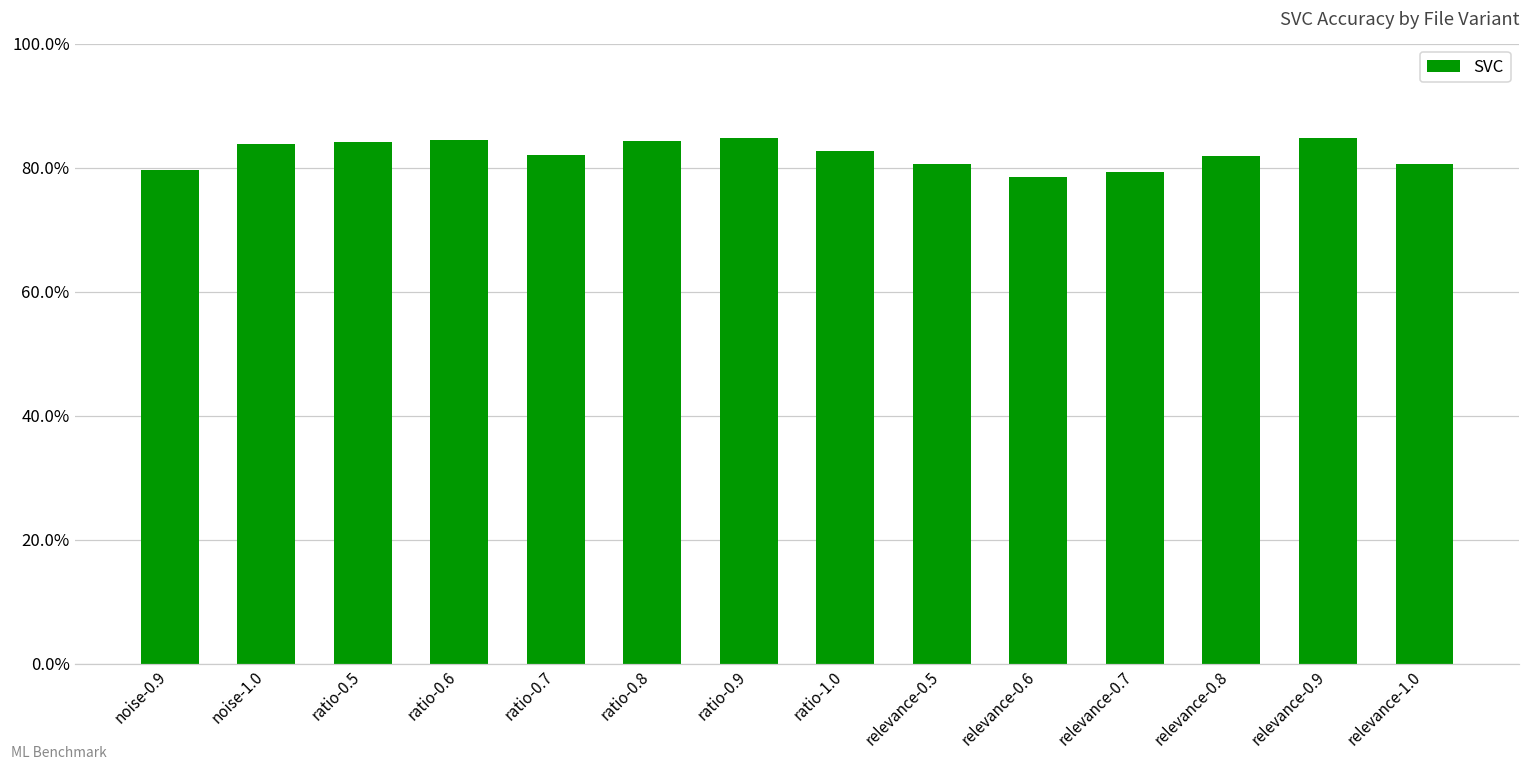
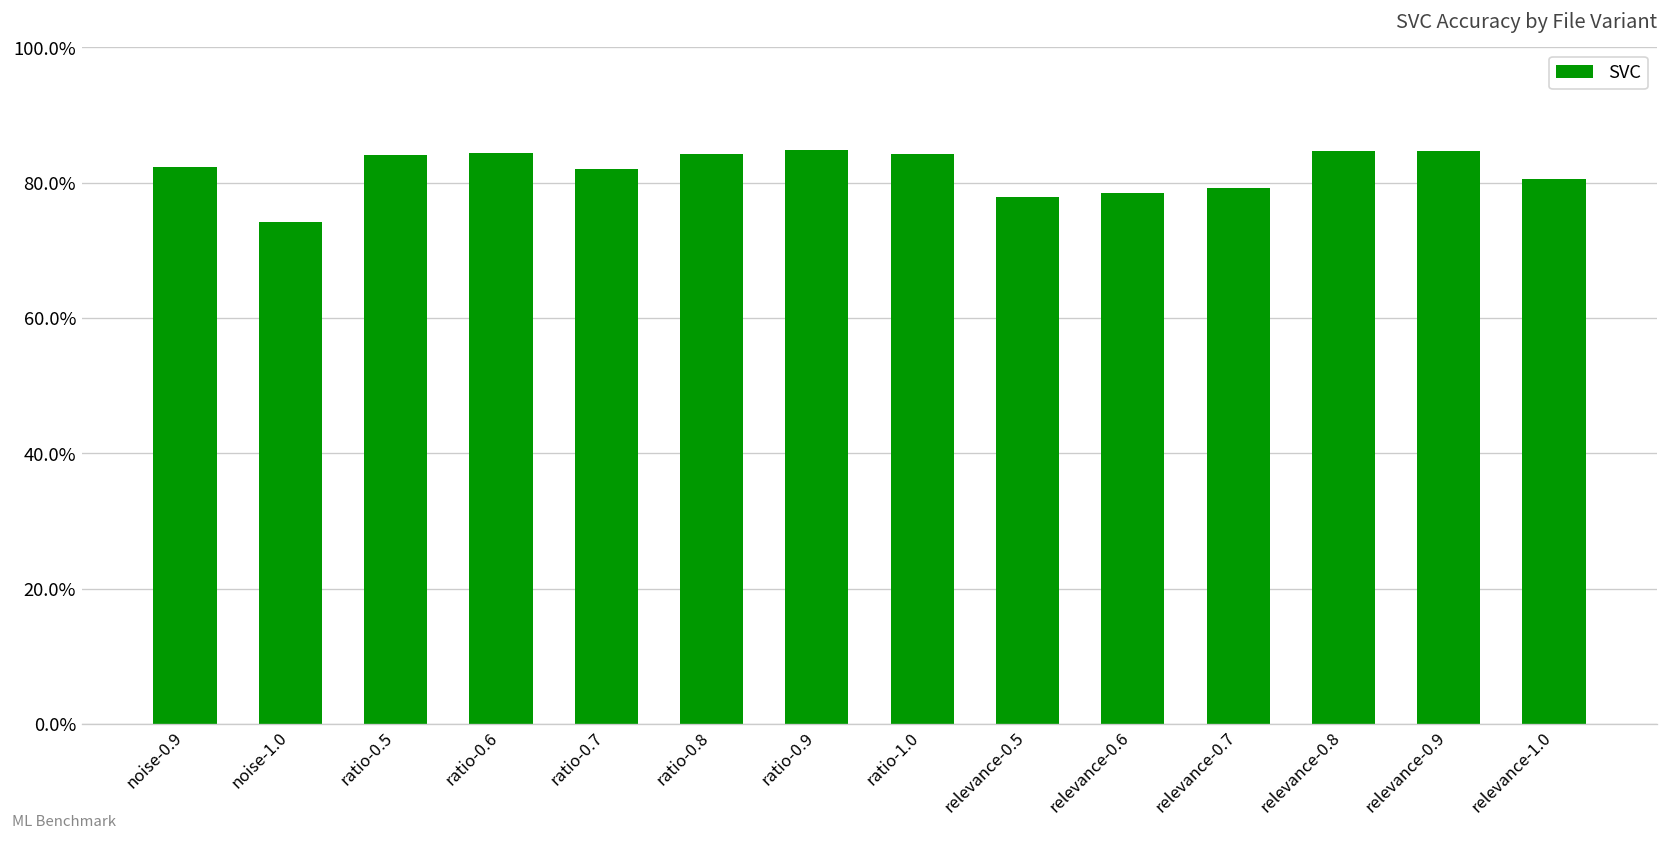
  {
-   "noise-0.9": "80%",
-   "noise-1.0": "84%",
+   "noise-0.9": "82%",
+   "noise-1.0": "74%",
    "ratio-0.5": "84%",
    "ratio-0.6": "84%",
    "ratio-0.7": "82%",
    "ratio-0.8": "84%",
    "ratio-0.9": "85%",
-   "ratio-1.0": "83%",
-   "relevance-0.5": "81%",
+   "ratio-1.0": "84%",
+   "relevance-0.5": "78%",
    "relevance-0.6": "78%",
    "relevance-0.7": "79%",
-   "relevance-0.8": "82%",
+   "relevance-0.8": "85%",
    "relevance-0.9": "85%",
    "relevance-1.0": "81%"
  }
